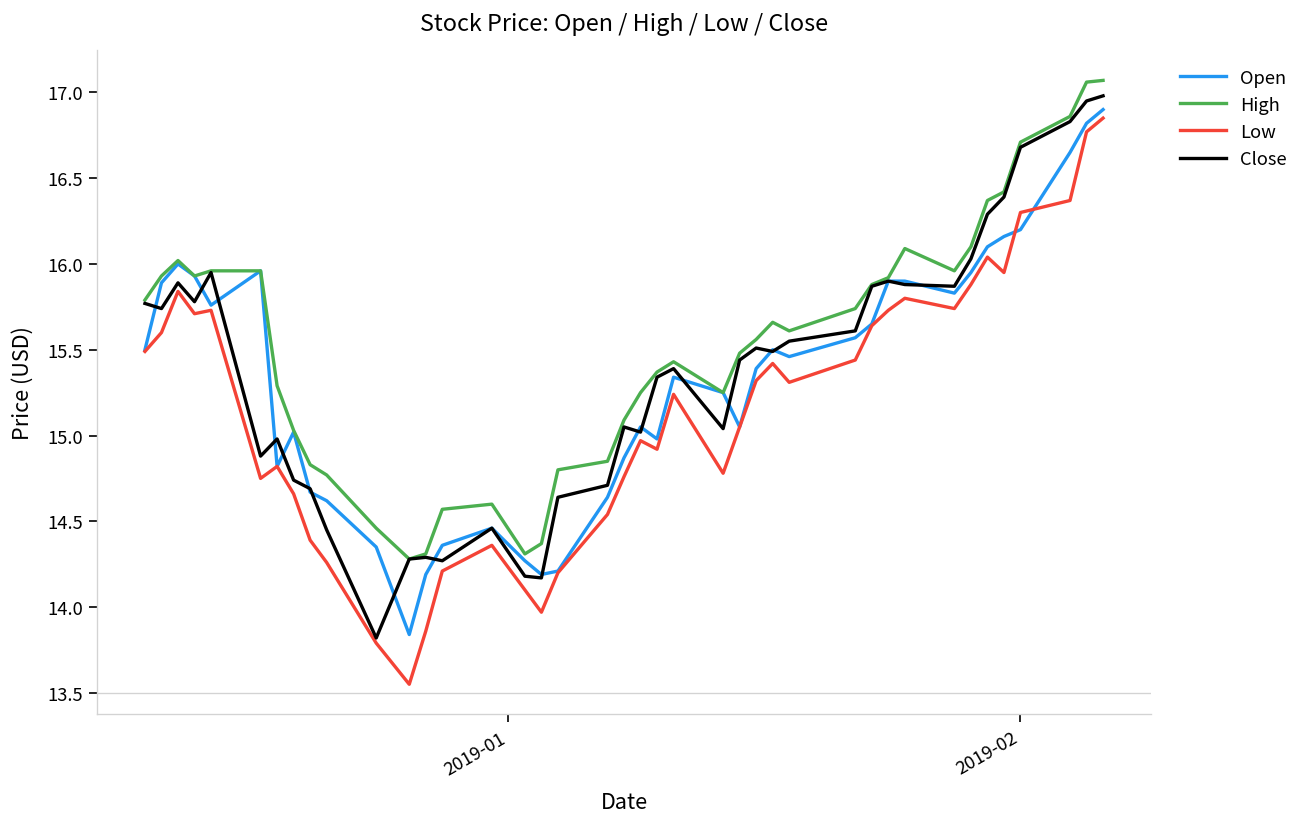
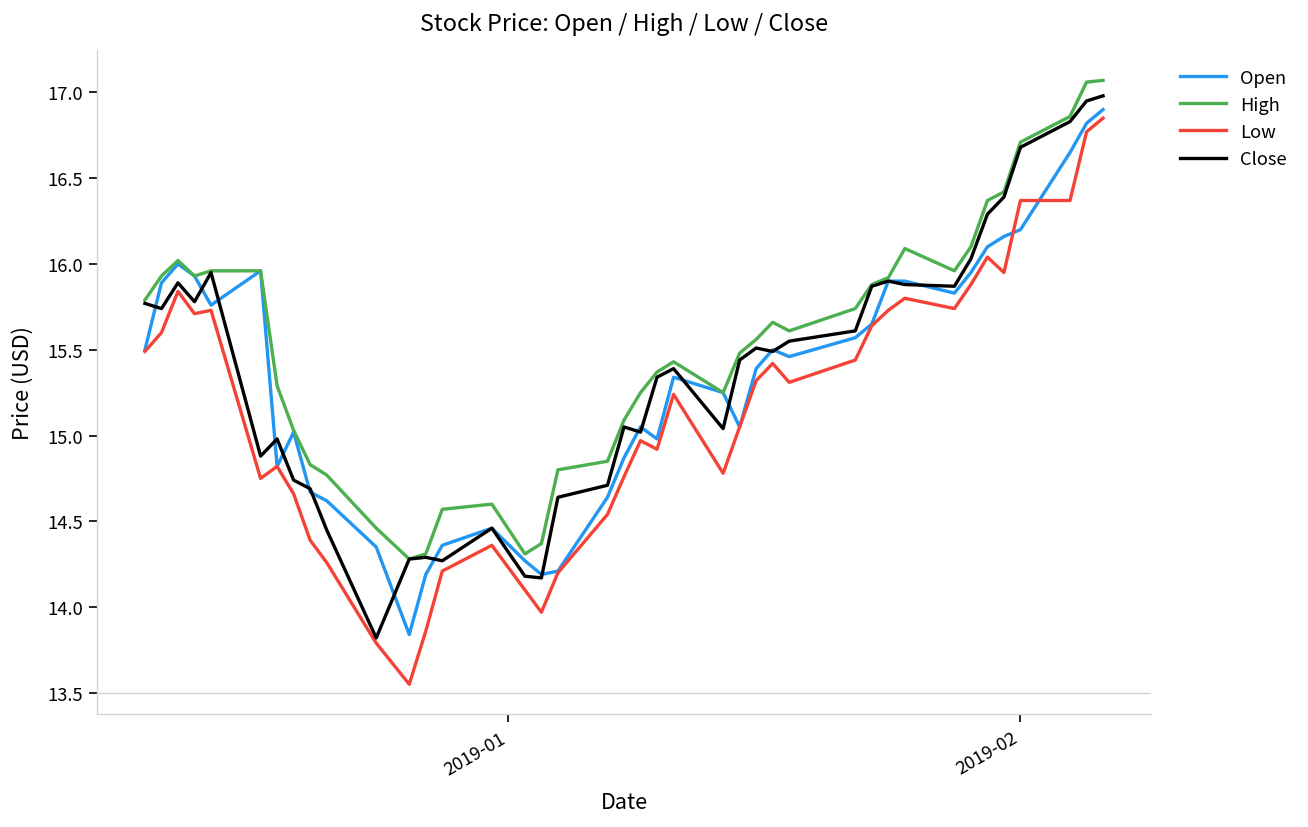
  {
    "Open": {
      "2019-02": 16.20
    },
    "High": {
      "2019-02": 16.71
    },
    "Low": {
-     "2019-02": 16.30
+     "2019-02": 16.37
    },
    "Close": {
      "2019-02": 16.68
    }
  }
